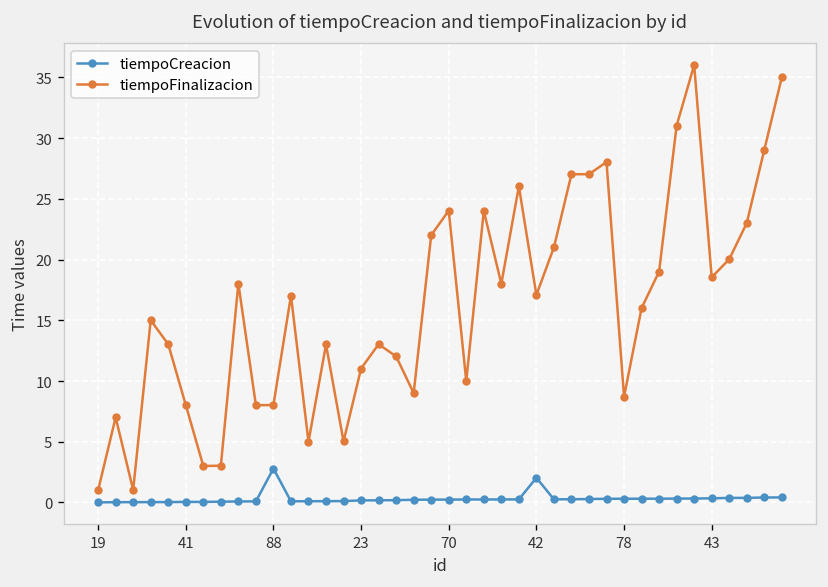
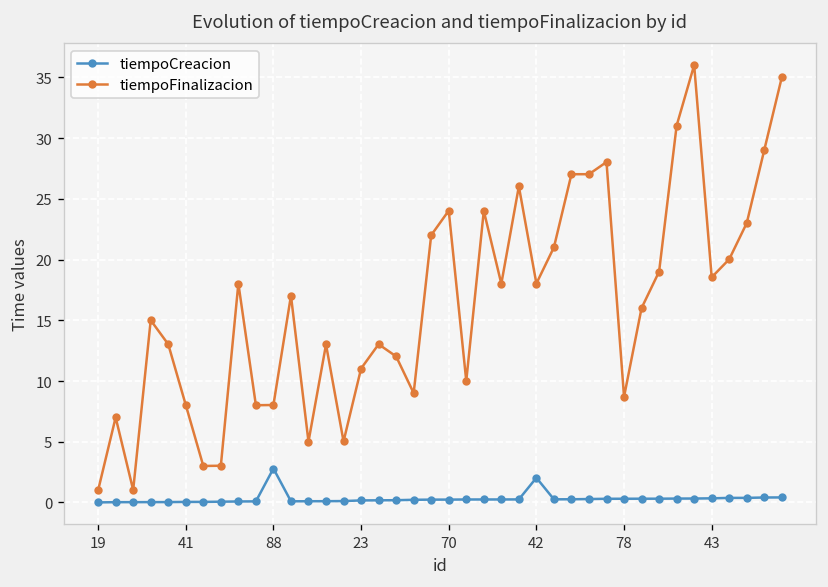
  {
    "tiempoCreacion": {
      "41": 0.0,
      "88": 2.8,
      "70": 0.2,
      "42": 2.0,
      "78": 0.3,
      "43": 0.3
    },
    "tiempoFinalizacion": {
      "41": 8.0,
      "88": 8.0,
      "70": 24.0,
-     "42": 17.1,
+     "42": 18.0,
      "78": 8.7,
      "43": 18.5
    }
  }
